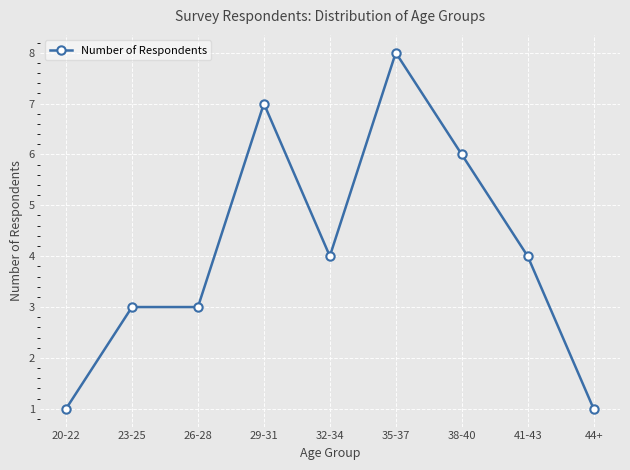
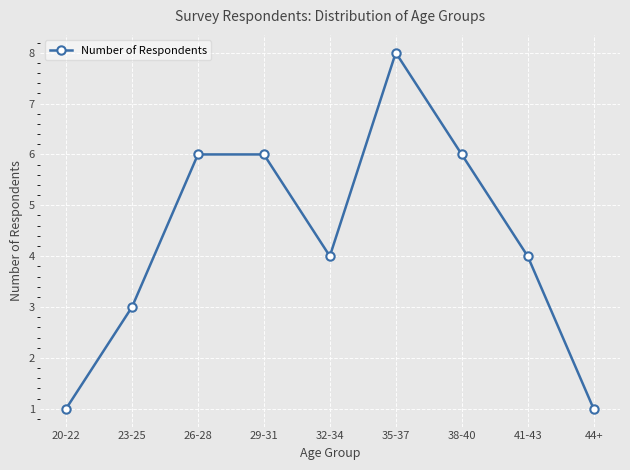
  {
    "20-22": 1,
    "23-25": 3,
-   "26-28": 3,
-   "29-31": 7,
+   "26-28": 6,
+   "29-31": 6,
    "32-34": 4,
    "35-37": 8,
    "38-40": 6,
    "41-43": 4,
    "44+": 1
  }
